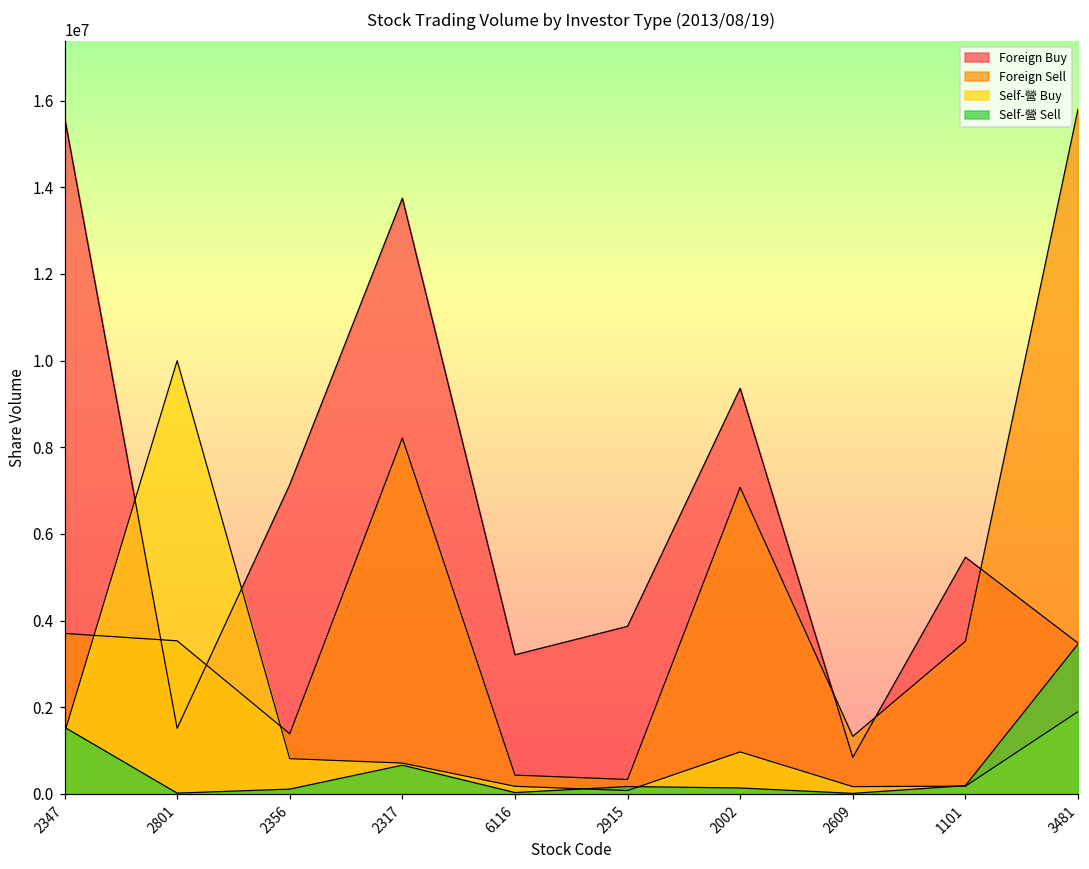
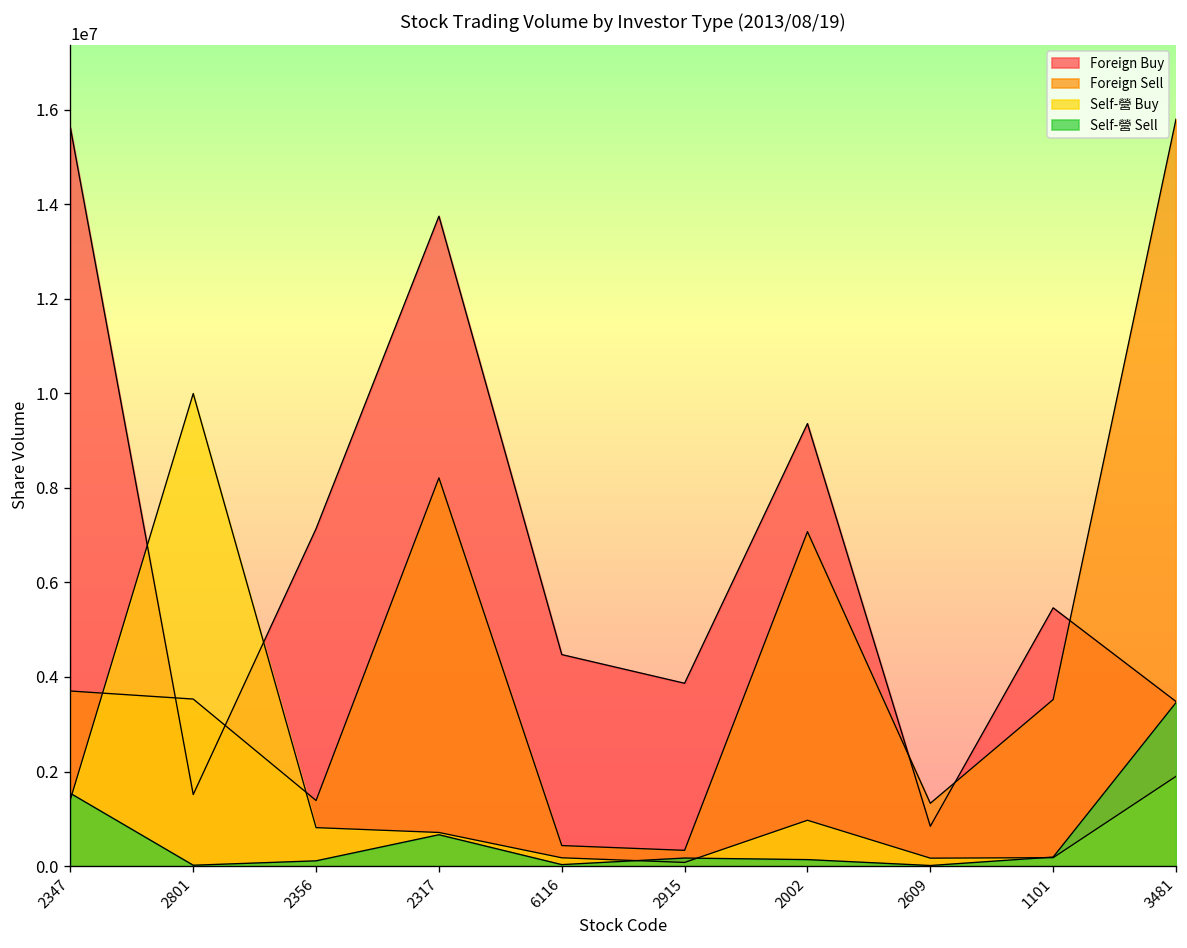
  {
    "Foreign Buy": {
      "2347": 15600000,
      "2801": 1500000,
      "2356": 7100000,
      "2317": 13700000,
-     "6116": 3200000,
+     "6116": 4500000,
      "2915": 3900000,
      "2002": 9400000,
      "2609": 800000,
      "1101": 5500000
    },
    "Foreign Sell": {
      "2347": 3700000,
      "2801": 3500000,
      "2356": 1400000,
      "2317": 8200000,
      "6116": 400000,
      "2915": 300000,
      "2002": 7100000,
      "2609": 1300000,
      "1101": 3500000,
      "3481": 15800000
    },
    "Self-營 Buy": {
      "2347": 1400000,
      "2801": 10000000,
      "2356": 800000,
      "6116": 200000,
      "2915": 100000,
      "2002": 1000000,
      "2609": 200000,
      "3481": 1900000
    },
    "Self-營 Sell": {
      "2347": 1500000,
      "2801": 0,
      "2356": 100000,
      "6116": 0,
      "2915": 200000,
      "2002": 100000,
      "2609": 0
    }
  }
